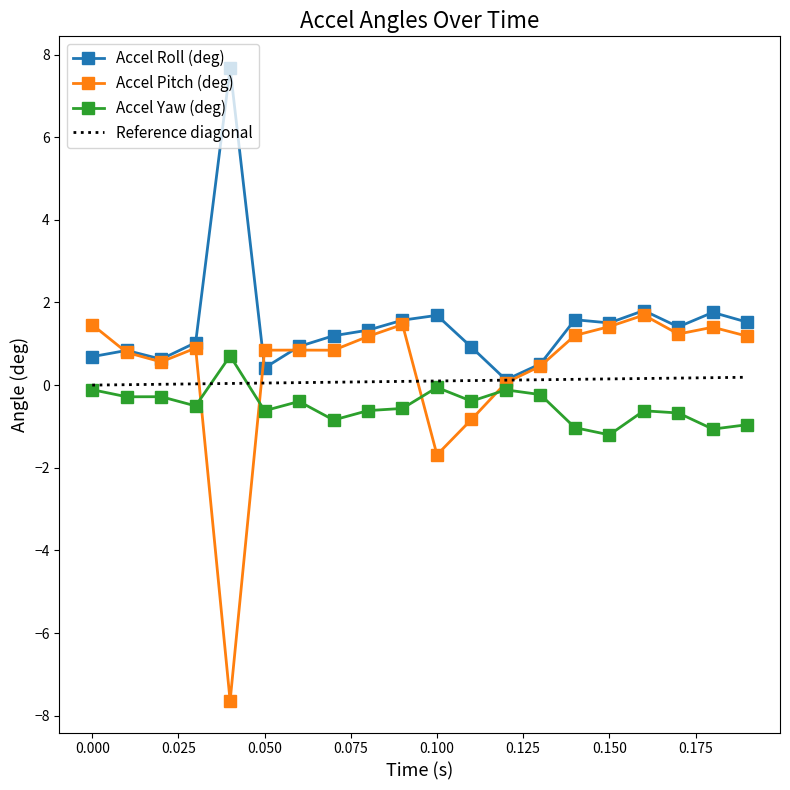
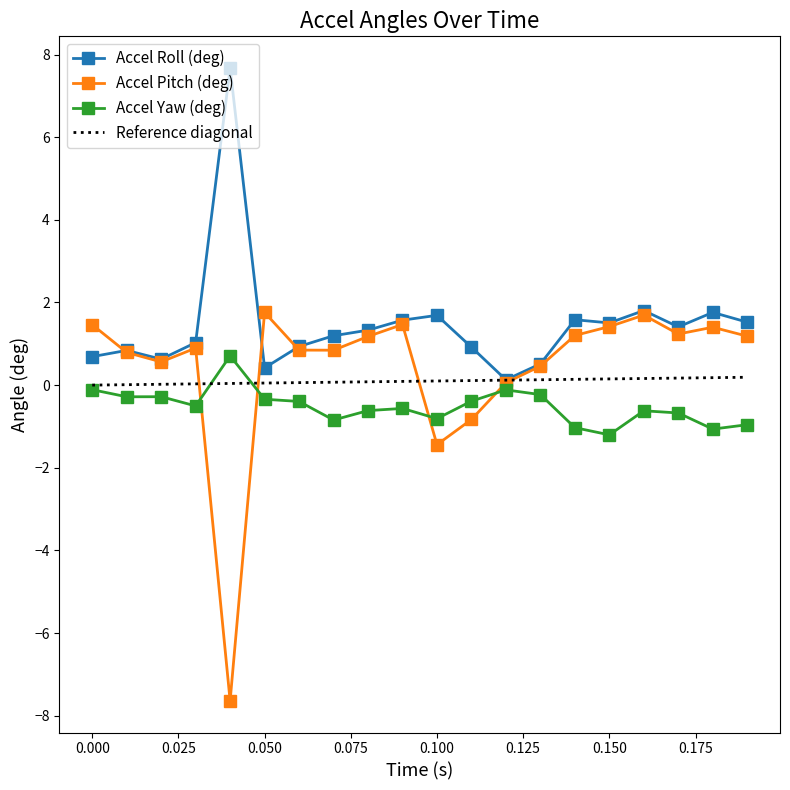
  {
    "Accel Roll (deg)": {
      "0.000": 0.7,
      "0.050": 0.4,
      "0.100": 1.7,
      "0.150": 1.5
    },
    "Accel Pitch (deg)": {
      "0.000": 1.5,
-     "0.050": 0.8,
-     "0.100": -1.7,
+     "0.050": 1.8,
+     "0.100": -1.4,
      "0.150": 1.4
    },
    "Accel Yaw (deg)": {
      "0.000": -0.1,
-     "0.050": -0.6,
-     "0.100": -0.1,
+     "0.050": -0.3,
+     "0.100": -0.8,
      "0.150": -1.2
    },
    "Reference diagonal": {
      "0.000": 0.0
    }
  }
